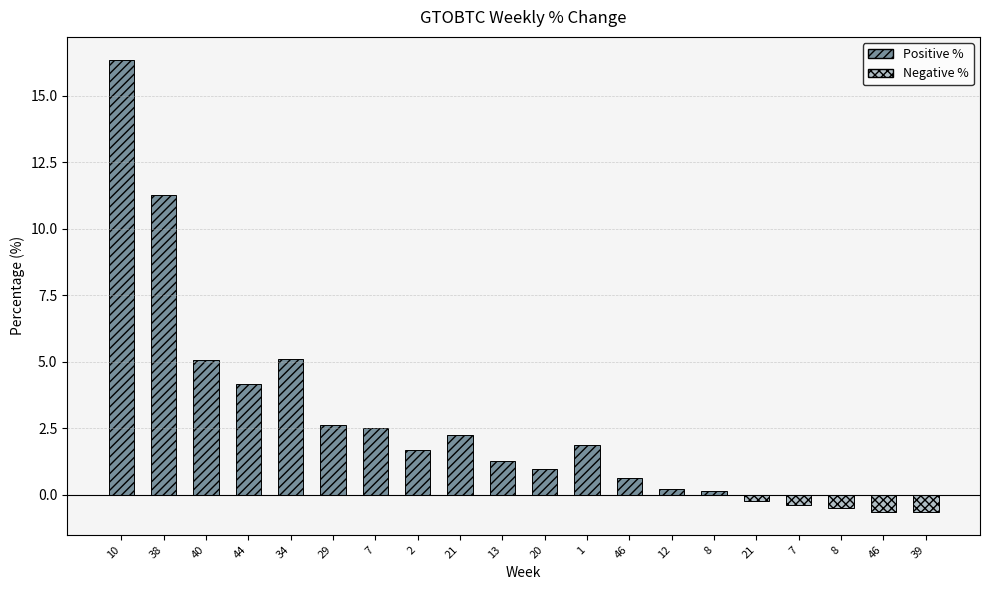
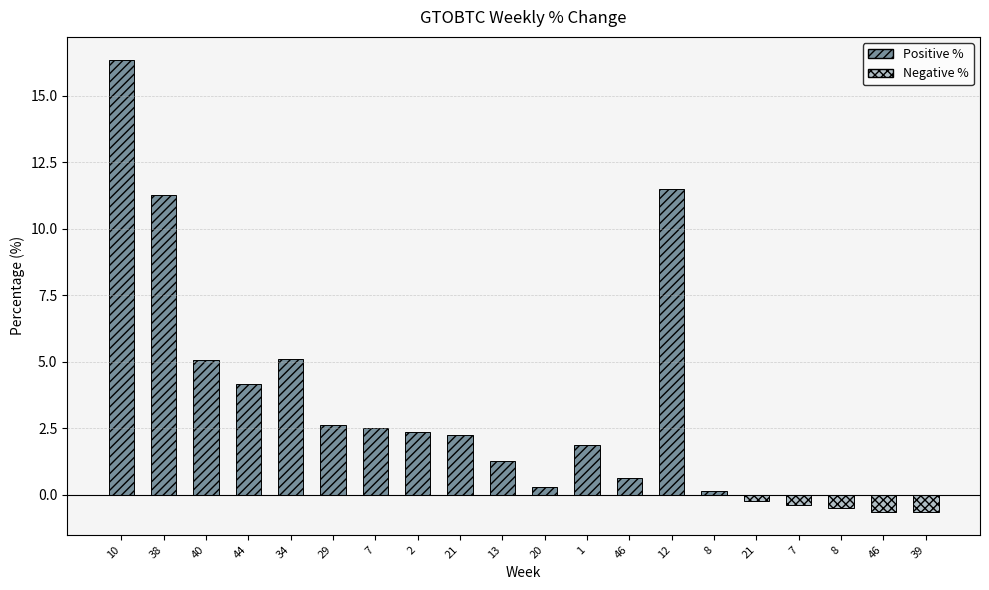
  {
    "10": 16.4,
    "38": 11.3,
    "40": 5.1,
    "44": 4.2,
    "34": 5.1,
    "29": 2.6,
-   "2": 1.7,
+   "2": 2.4,
    "13": 1.3,
-   "20": 1.0,
+   "20": 0.3,
    "1": 1.9,
-   "12": 0.2,
+   "12": 11.5,
    "39": -0.7
  }
